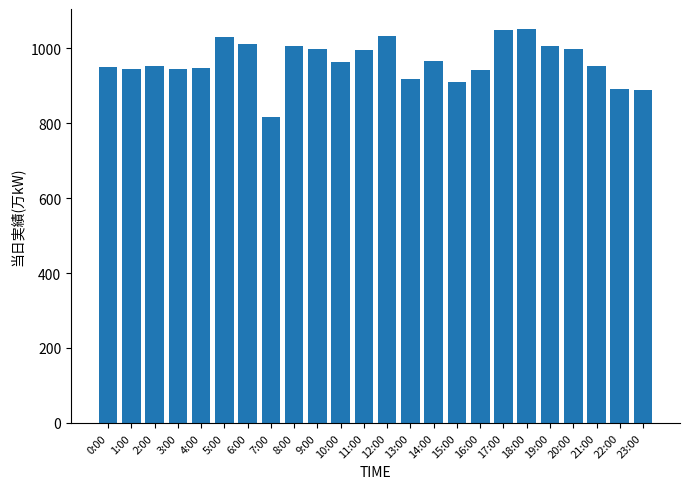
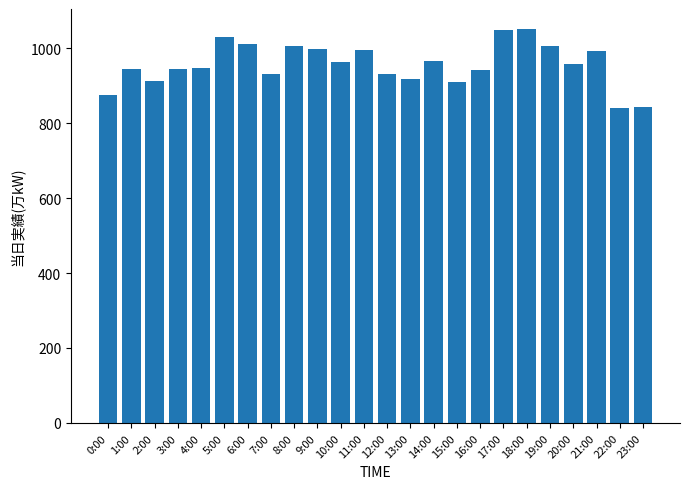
  {
-   "0:00": 950,
+   "0:00": 880,
    "1:00": 940,
-   "2:00": 950,
+   "2:00": 910,
    "3:00": 950,
    "4:00": 950,
    "5:00": 1030,
    "6:00": 1010,
-   "7:00": 820,
+   "7:00": 930,
    "8:00": 1010,
    "9:00": 1000,
    "10:00": 960,
    "11:00": 990,
-   "12:00": 1030,
+   "12:00": 930,
    "13:00": 920,
    "14:00": 970,
    "15:00": 910,
    "16:00": 940,
    "17:00": 1050,
    "18:00": 1050,
    "19:00": 1010,
-   "20:00": 1000,
-   "21:00": 950,
-   "22:00": 890,
-   "23:00": 890
+   "20:00": 960,
+   "21:00": 990,
+   "22:00": 840,
+   "23:00": 840
  }
